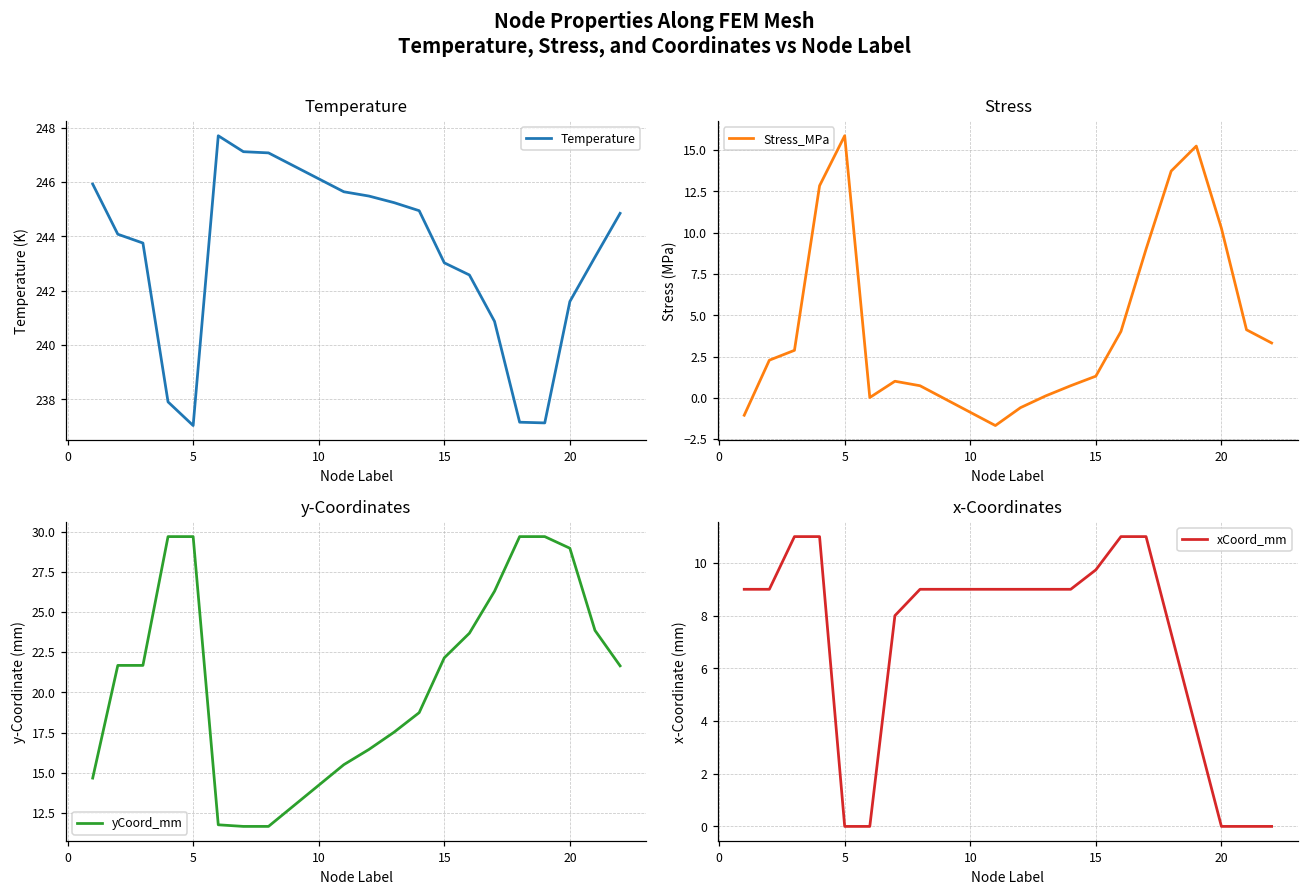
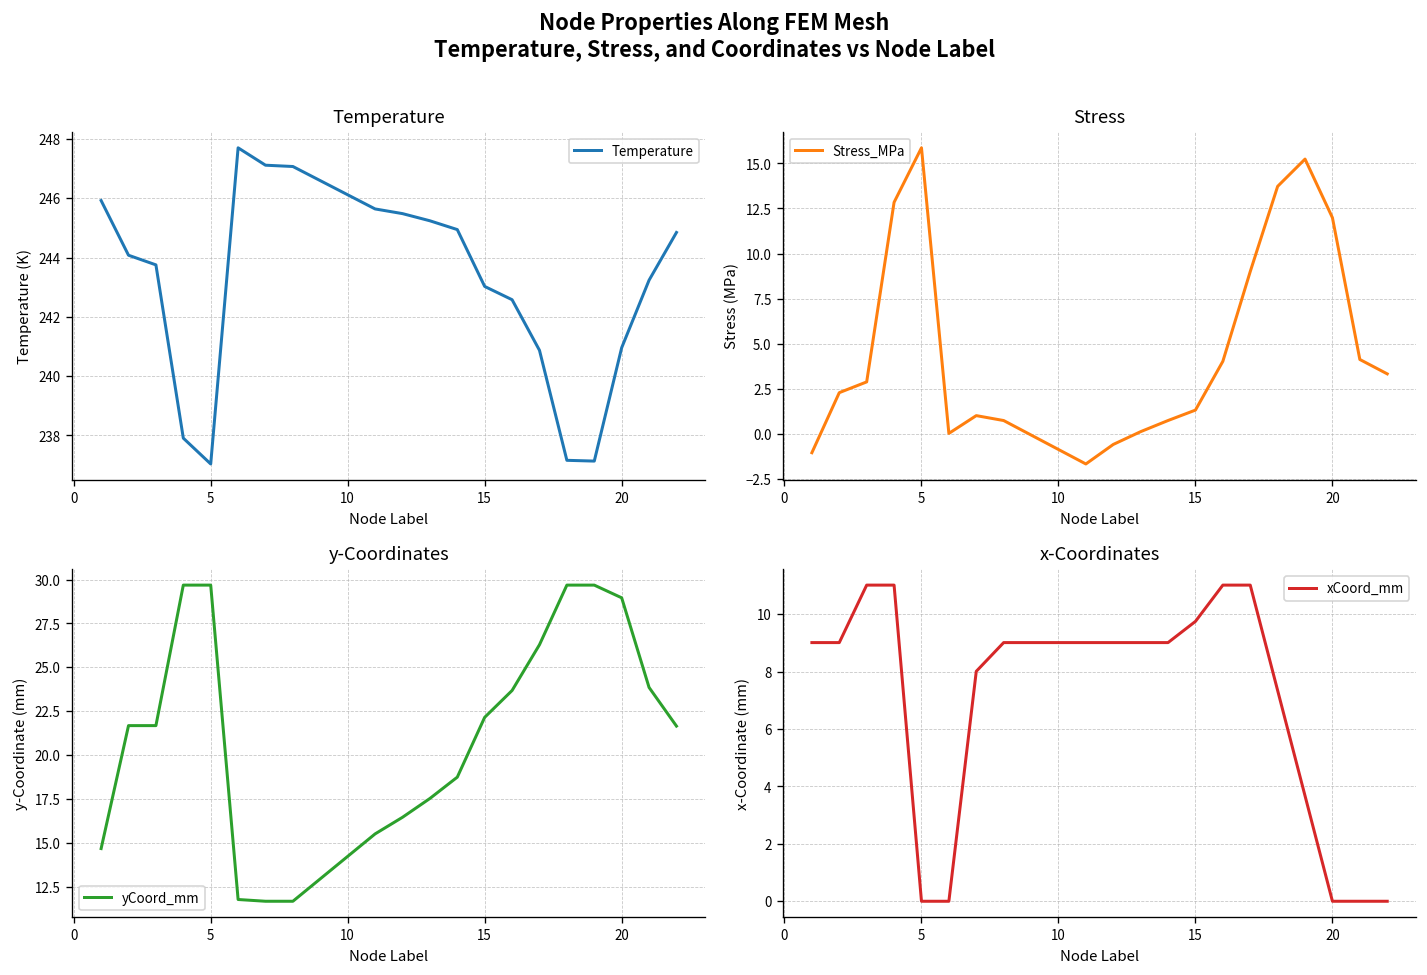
  {
    "Temperature": {
      "5": 237.0,
      "15": 243.0,
-     "20": 241.6
+     "20": 241.0
    },
    "Stress": {
      "5": 15.9,
      "15": 1.3,
-     "20": 10.3
+     "20": 12.0
    },
    "y-Coordinates": {
      "5": 29.7,
      "15": 22.1,
      "20": 29.0
    },
    "x-Coordinates": {
      "5": 0.0,
      "15": 9.7,
      "20": 0.0
    }
  }
